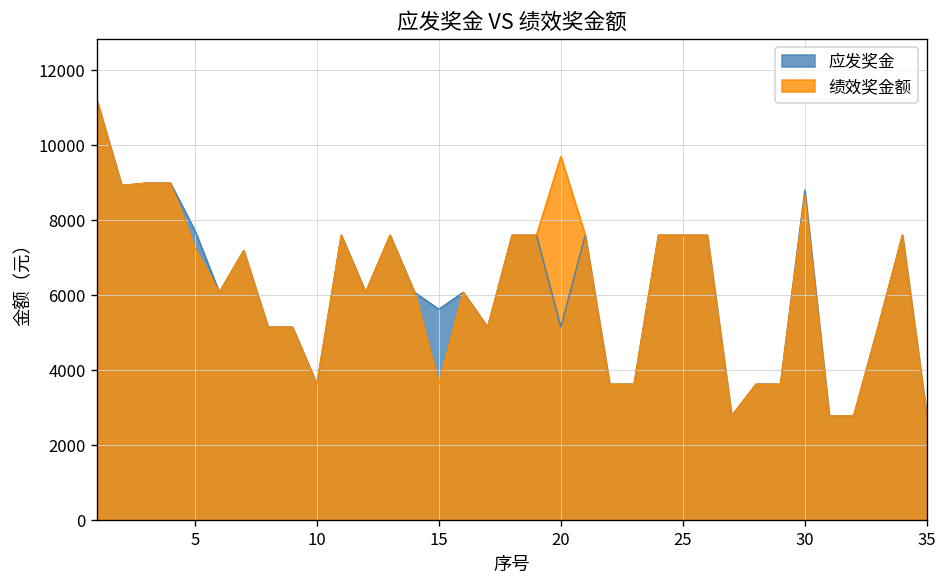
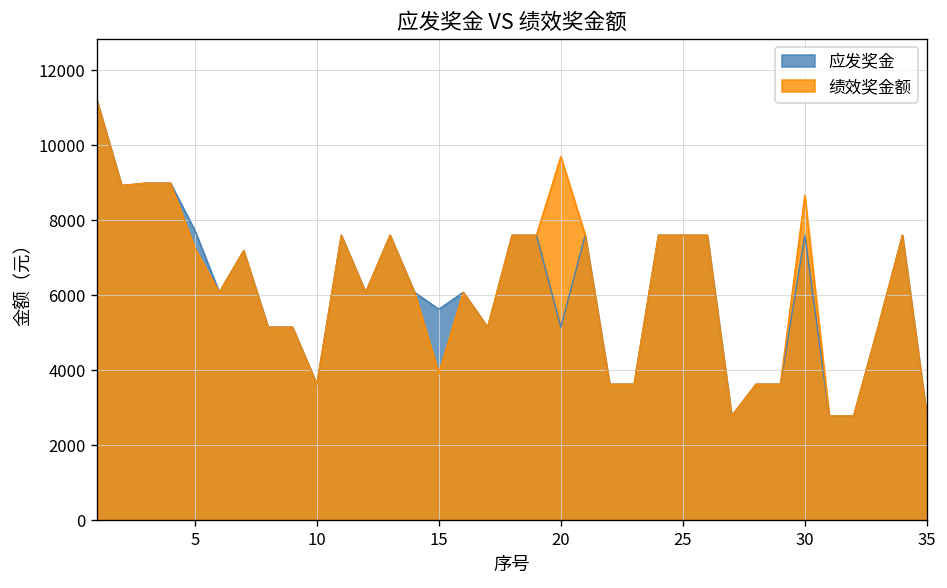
  {
    "应发奖金": {
      "5": 7700,
      "15": 5600,
      "20": 5200,
-     "30": 8800
+     "30": 7600
    },
    "绩效奖金额": {
      "5": 7300,
-     "15": 3600,
+     "15": 3900,
      "20": 9700,
      "30": 8700
    }
  }
